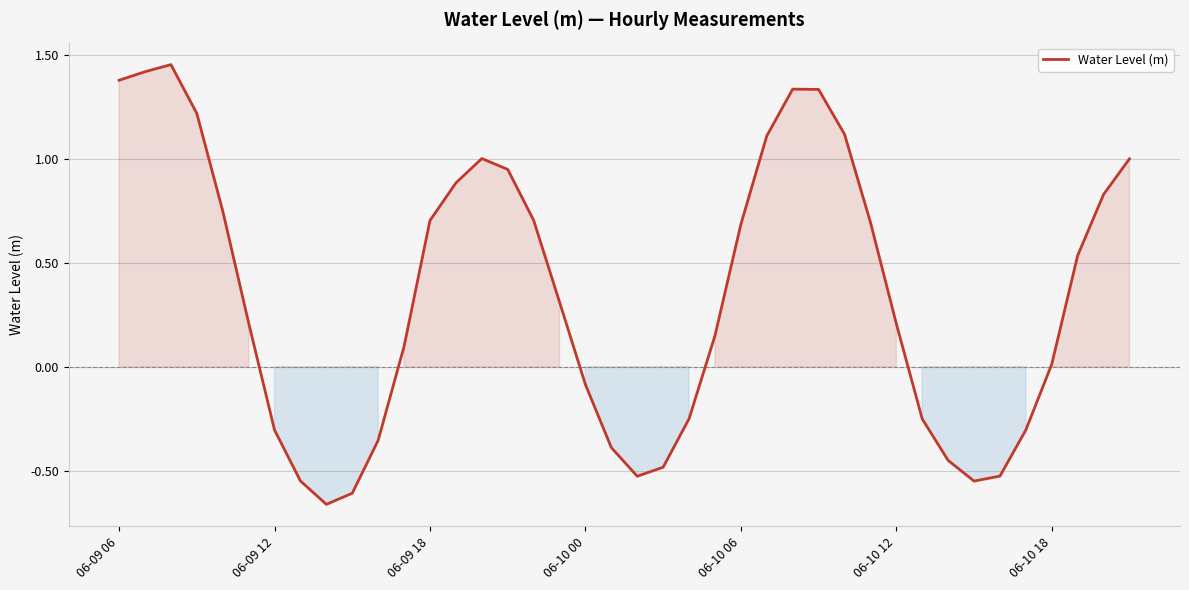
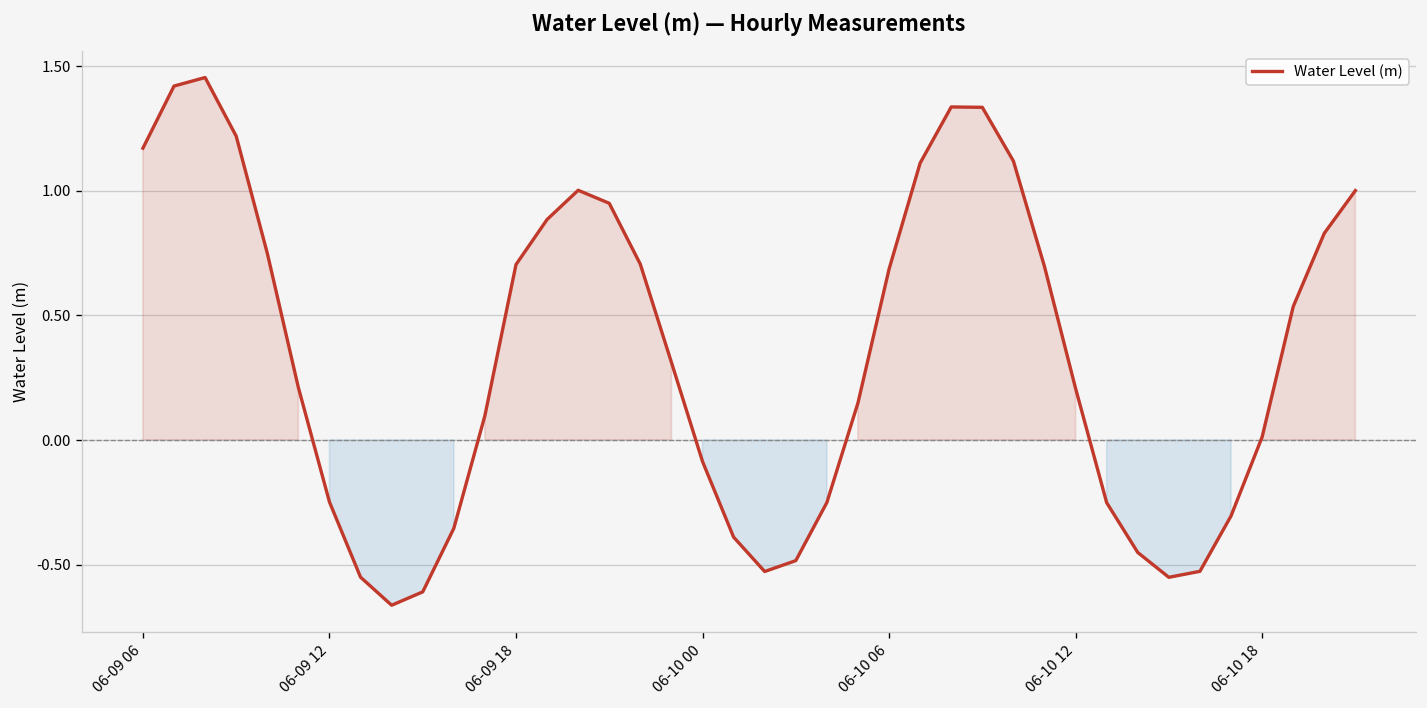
  {
-   "06-09 06": 1.38,
-   "06-09 12": -0.31,
+   "06-09 06": 1.17,
+   "06-09 12": -0.25,
    "06-09 18": 0.70,
    "06-10 00": -0.09,
    "06-10 06": 0.69,
    "06-10 12": 0.21,
    "06-10 18": 0.01
  }
